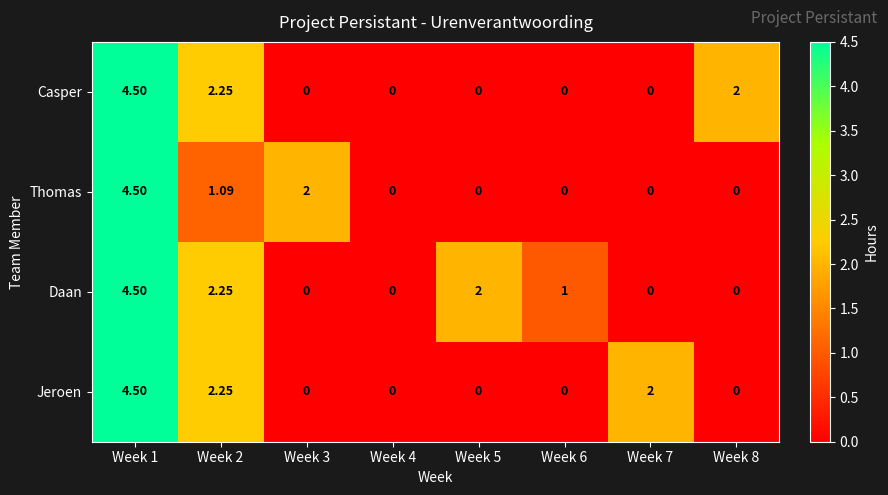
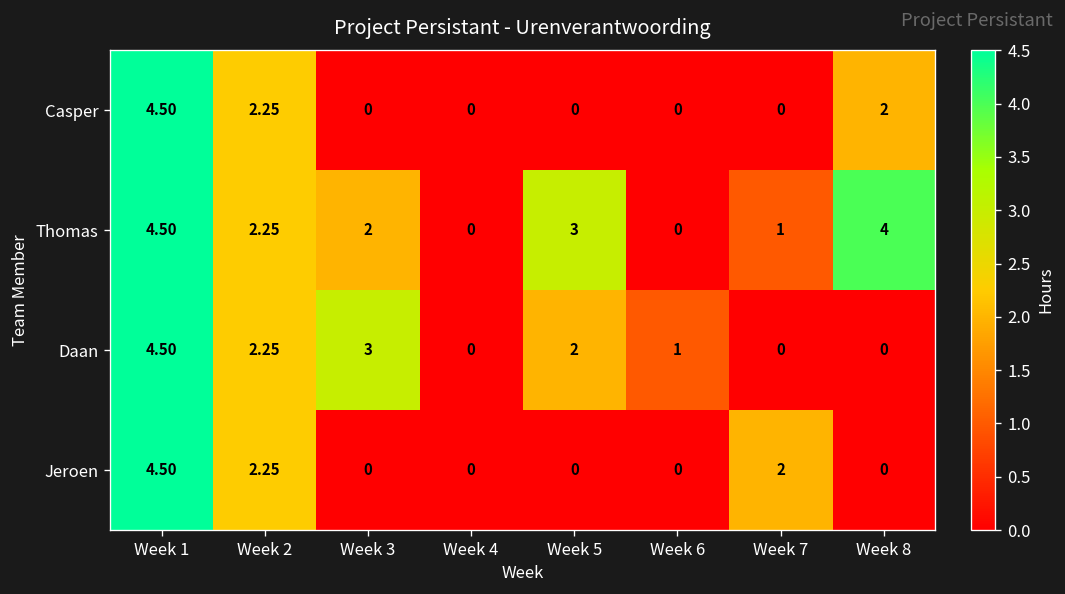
  {
    "Casper": {
      "Week 1": 4.50,
      "Week 2": 2.25,
      "Week 3": 0,
      "Week 4": 0,
      "Week 5": 0,
      "Week 6": 0,
      "Week 7": 0,
      "Week 8": 2
    },
    "Thomas": {
      "Week 1": 4.50,
-     "Week 2": 1.09,
+     "Week 2": 2.25,
      "Week 3": 2,
      "Week 4": 0,
-     "Week 5": 0,
+     "Week 5": 3,
      "Week 6": 0,
-     "Week 7": 0,
-     "Week 8": 0
+     "Week 7": 1,
+     "Week 8": 4
    },
    "Daan": {
      "Week 1": 4.50,
      "Week 2": 2.25,
-     "Week 3": 0,
+     "Week 3": 3,
      "Week 4": 0,
      "Week 5": 2,
      "Week 6": 1,
      "Week 7": 0,
      "Week 8": 0
    },
    "Jeroen": {
      "Week 1": 4.50,
      "Week 2": 2.25,
      "Week 3": 0,
      "Week 4": 0,
      "Week 5": 0,
      "Week 6": 0,
      "Week 7": 2,
      "Week 8": 0
    }
  }
